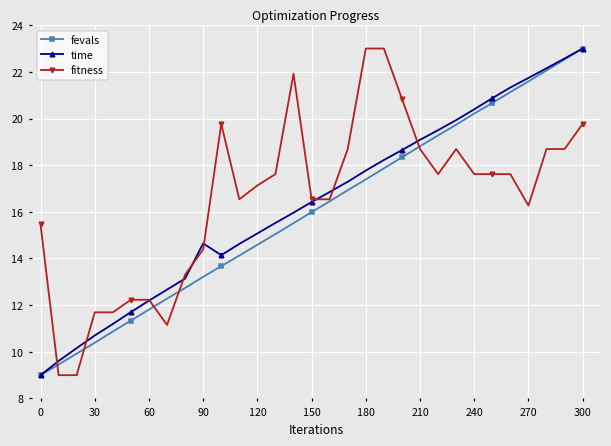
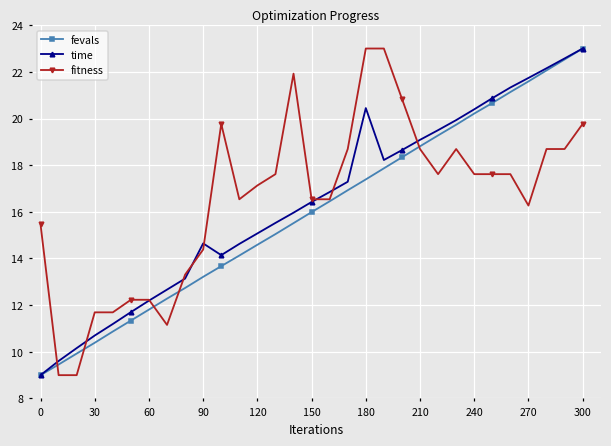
  {
    "fevals": {
      "30": 10.4,
      "60": 11.8,
      "90": 13.2,
      "120": 14.6,
      "150": 16.0,
      "180": 17.4,
      "240": 20.2,
      "270": 21.6
    },
    "time": {
      "30": 10.7,
      "90": 14.6,
      "120": 15.1,
-     "180": 17.8,
+     "180": 20.4,
      "210": 19.1,
      "240": 20.4,
      "270": 21.7
    },
    "fitness": {
      "0": 15.5,
      "30": 11.7,
      "90": 14.4,
      "120": 17.1,
      "180": 23.0,
      "240": 17.6,
      "270": 16.3,
      "300": 19.8
    }
  }
